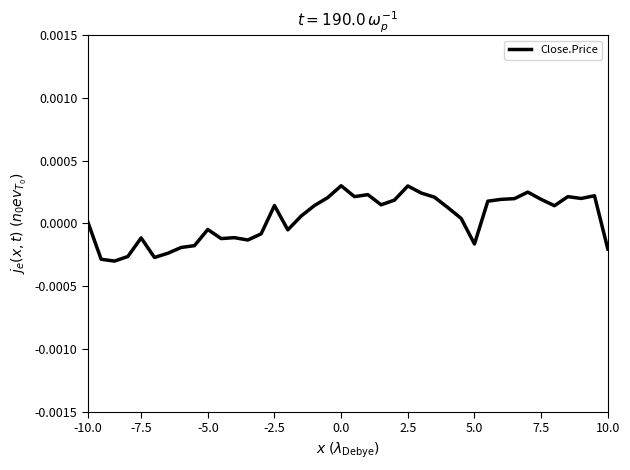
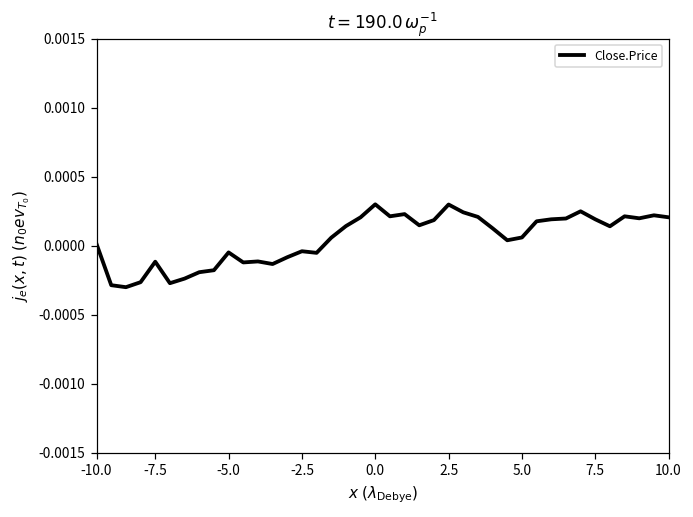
  {
    "-10.0": 0.00001,
    "-7.5": -0.00012,
    "-5.0": -0.00005,
-   "-2.5": 0.00014,
+   "-2.5": -0.00004,
    "0.0": 0.00030,
    "2.5": 0.00030,
-   "5.0": -0.00016,
+   "5.0": 0.00006,
    "7.5": 0.00019,
-   "10.0": -0.00020
+   "10.0": 0.00021
  }
